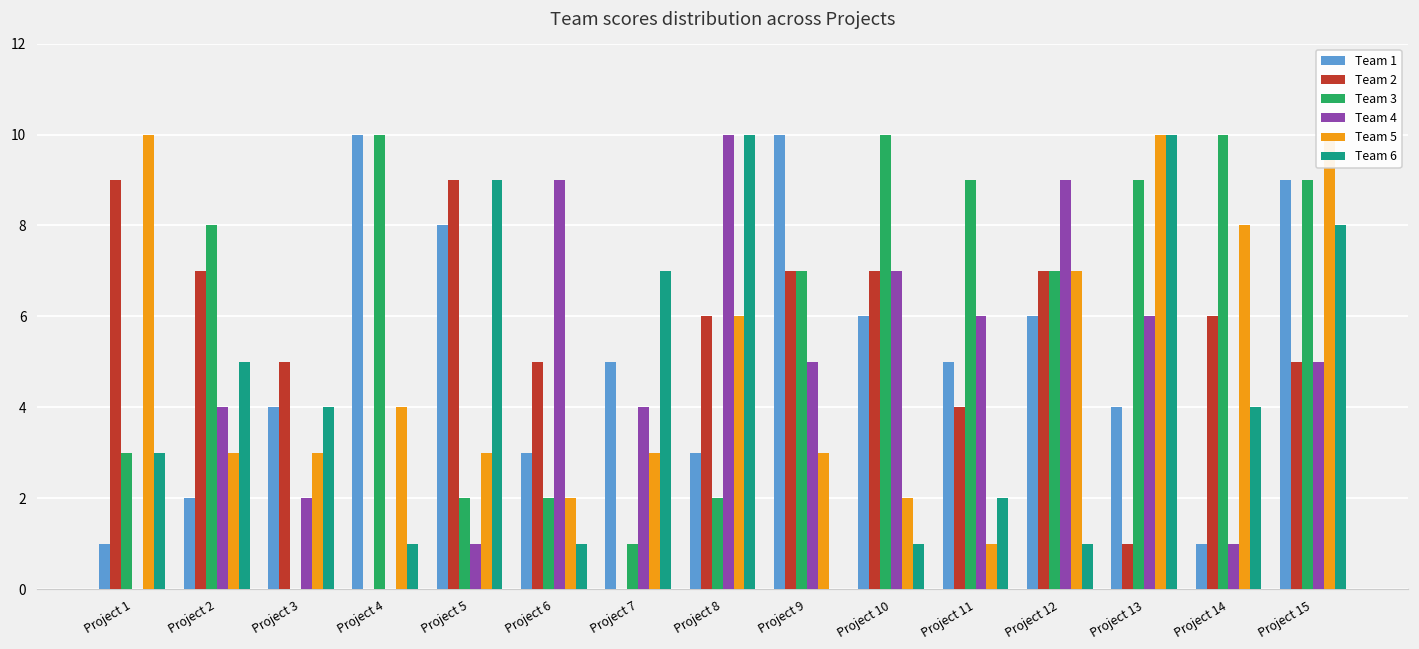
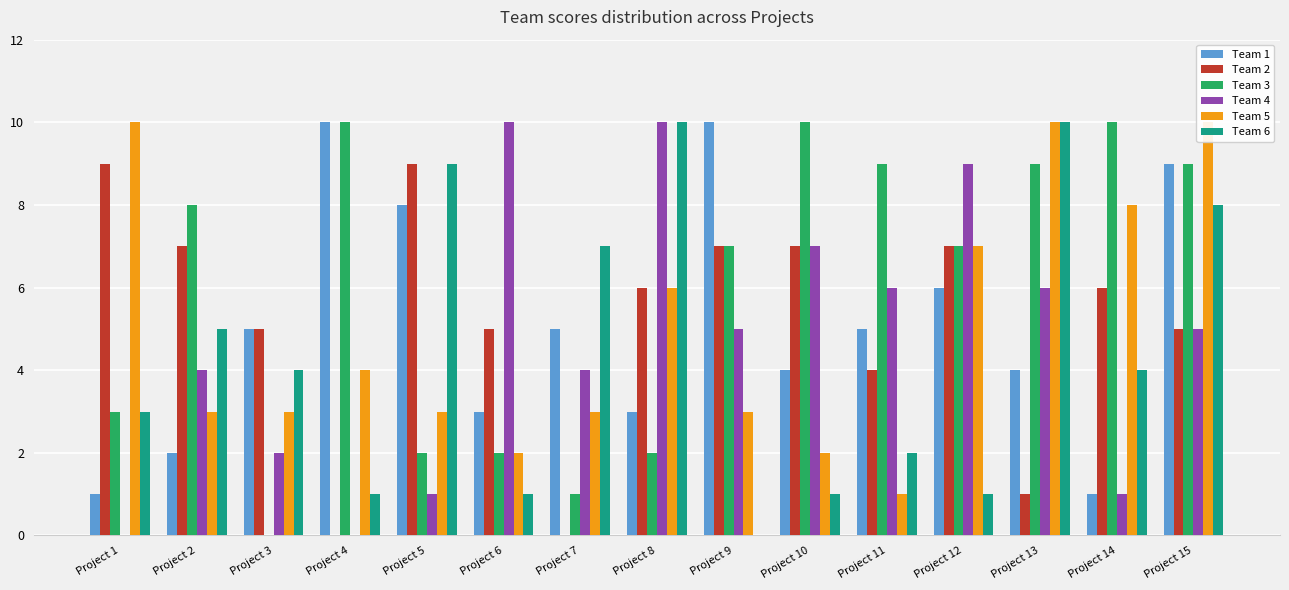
  {
    "Team 1": {
      "Project 1": 1,
      "Project 2": 2,
-     "Project 3": 4,
+     "Project 3": 5,
      "Project 4": 10,
      "Project 5": 8,
      "Project 6": 3,
      "Project 7": 5,
      "Project 8": 3,
      "Project 9": 10,
-     "Project 10": 6,
+     "Project 10": 4,
      "Project 11": 5,
      "Project 12": 6,
      "Project 13": 4,
      "Project 14": 1,
      "Project 15": 9
    },
    "Team 2": {
      "Project 1": 9,
      "Project 2": 7,
      "Project 3": 5,
      "Project 4": 0,
      "Project 5": 9,
      "Project 6": 5,
      "Project 7": 0,
      "Project 8": 6,
      "Project 9": 7,
      "Project 10": 7,
      "Project 11": 4,
      "Project 12": 7,
      "Project 13": 1,
      "Project 14": 6,
      "Project 15": 5
    },
    "Team 4": {
      "Project 1": 0,
      "Project 2": 4,
      "Project 3": 2,
      "Project 4": 0,
      "Project 5": 1,
-     "Project 6": 9,
+     "Project 6": 10,
      "Project 7": 4,
      "Project 8": 10,
      "Project 9": 5,
      "Project 10": 7,
      "Project 11": 6,
      "Project 12": 9,
      "Project 13": 6,
      "Project 14": 1,
      "Project 15": 5
    },
    "Team 5": {
      "Project 1": 10,
      "Project 2": 3,
      "Project 3": 3,
      "Project 4": 4,
      "Project 5": 3,
      "Project 6": 2,
      "Project 7": 3,
      "Project 8": 6,
      "Project 9": 3,
      "Project 10": 2,
      "Project 11": 1,
      "Project 12": 7,
      "Project 13": 10,
      "Project 14": 8
    }
  }
